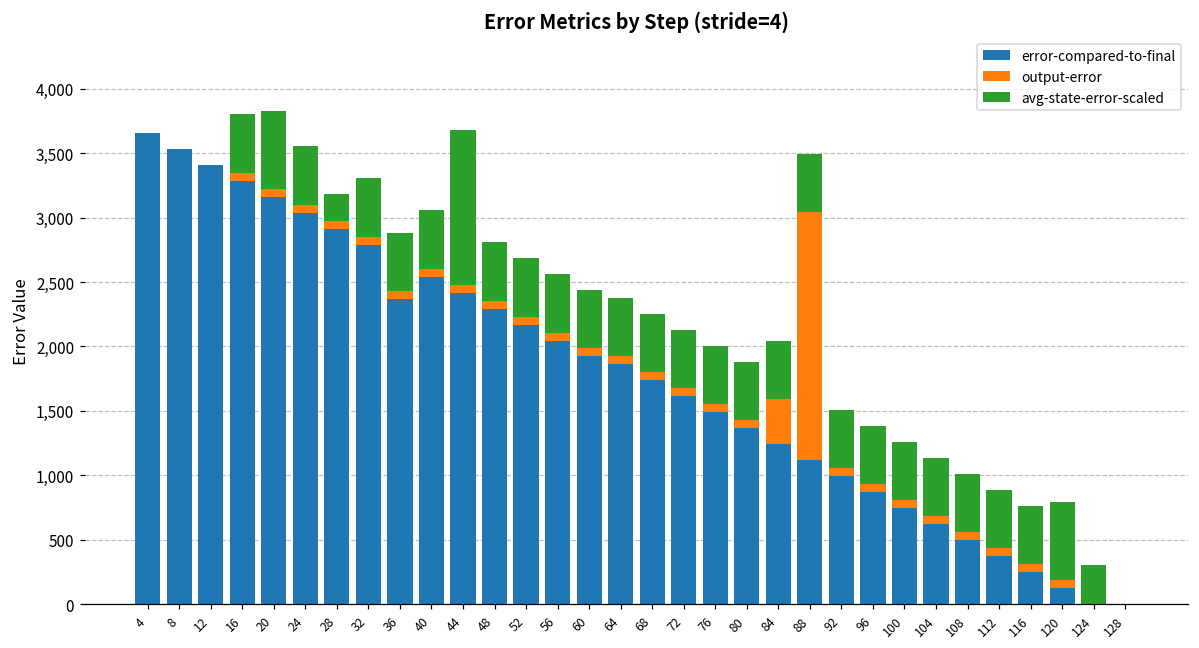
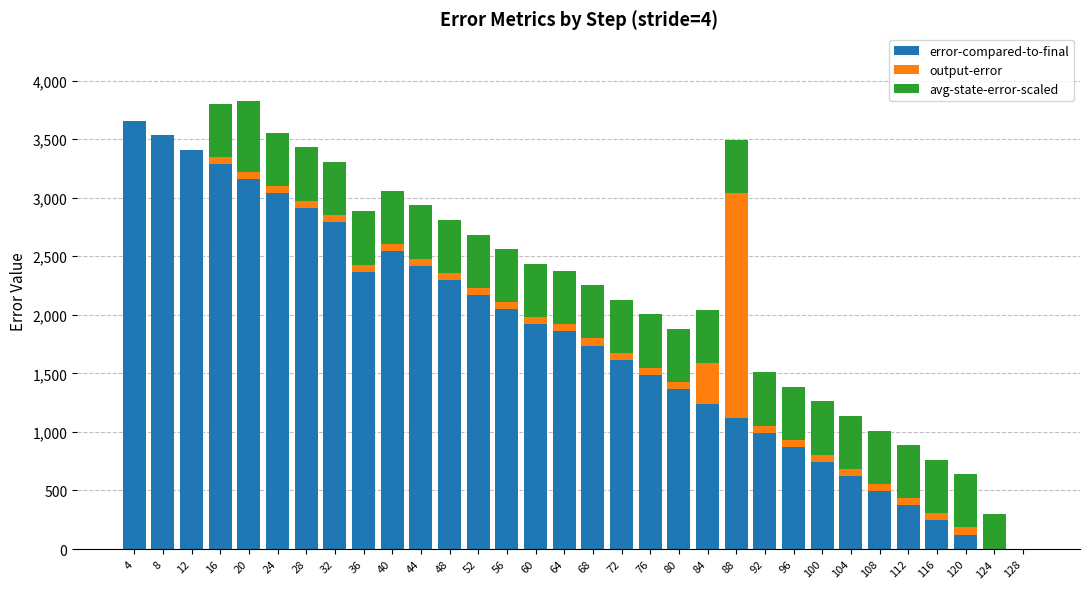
  {
    "error-compared-to-final": {
      "4": "3,660",
      "8": "3,530",
      "12": "3,410",
      "16": "3,290",
      "20": "3,160",
      "24": "3,040",
      "28": "2,910",
      "32": "2,790",
      "36": "2,370",
      "40": "2,540",
      "44": "2,420",
      "48": "2,290",
      "52": "2,170",
      "56": "2,050",
      "60": "1,920",
      "64": "1,860",
      "68": "1,740",
      "72": "1,610",
      "76": "1,490",
      "80": "1,360",
      "84": "1,240",
      "88": "1,120",
      "92": "990",
      "96": "870",
      "100": "740",
      "104": "620",
      "108": "500",
      "112": "370",
      "116": "250",
      "120": "120",
      "124": "0",
      "128": "0"
    },
    "output-error": {
      "4": "0",
      "8": "0",
      "12": "0",
      "16": "60",
      "20": "60",
      "24": "60",
      "28": "60",
      "32": "60",
      "36": "60",
      "40": "60",
      "44": "60",
      "48": "60",
      "52": "60",
      "56": "60",
      "60": "60",
      "64": "60",
      "68": "60",
      "72": "60",
      "76": "60",
      "80": "60",
      "84": "350",
      "88": "1,930",
      "92": "60",
      "96": "60",
      "100": "60",
      "104": "60",
      "108": "60",
      "112": "60",
      "116": "60",
      "120": "60",
      "124": "0",
      "128": "0"
    },
    "avg-state-error-scaled": {
      "4": "0",
      "8": "0",
      "12": "0",
      "16": "450",
      "20": "610",
      "24": "450",
-     "28": "210",
+     "28": "450",
      "32": "450",
      "36": "450",
      "40": "450",
-     "44": "1,200",
+     "44": "450",
      "48": "450",
      "52": "450",
      "56": "450",
      "60": "450",
      "64": "450",
      "68": "450",
      "72": "450",
      "76": "450",
      "80": "450",
      "84": "450",
      "88": "450",
      "92": "450",
      "96": "450",
      "100": "450",
      "104": "450",
      "108": "450",
      "112": "450",
      "116": "450",
-     "120": "610",
+     "120": "450",
      "124": "300",
      "128": "0"
    }
  }
